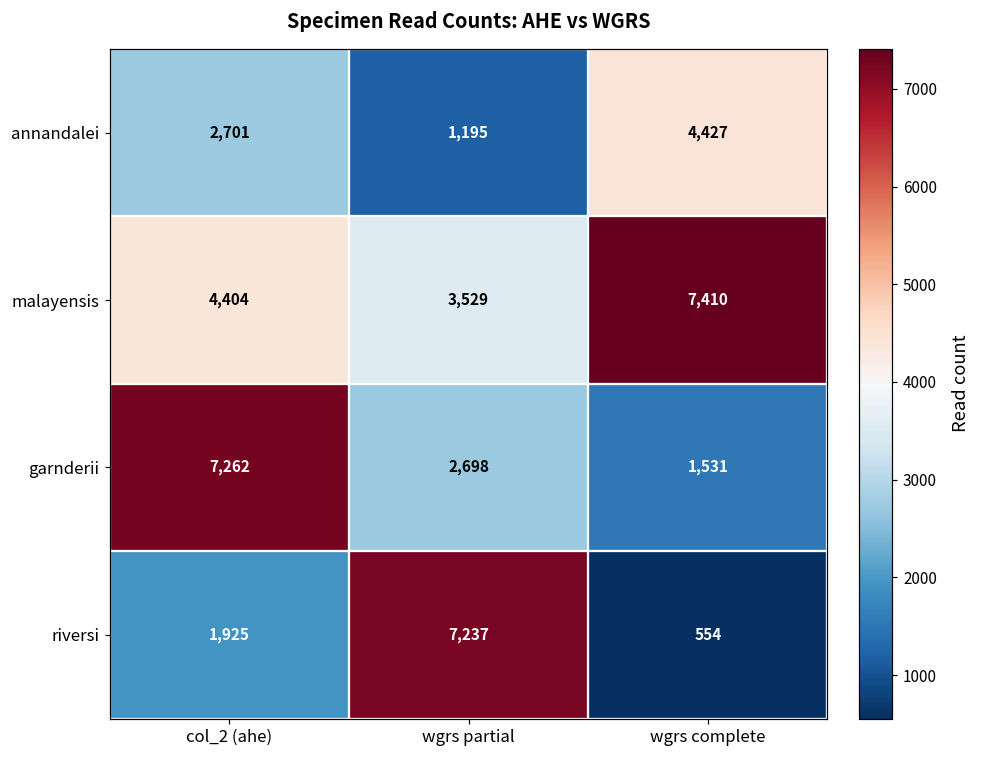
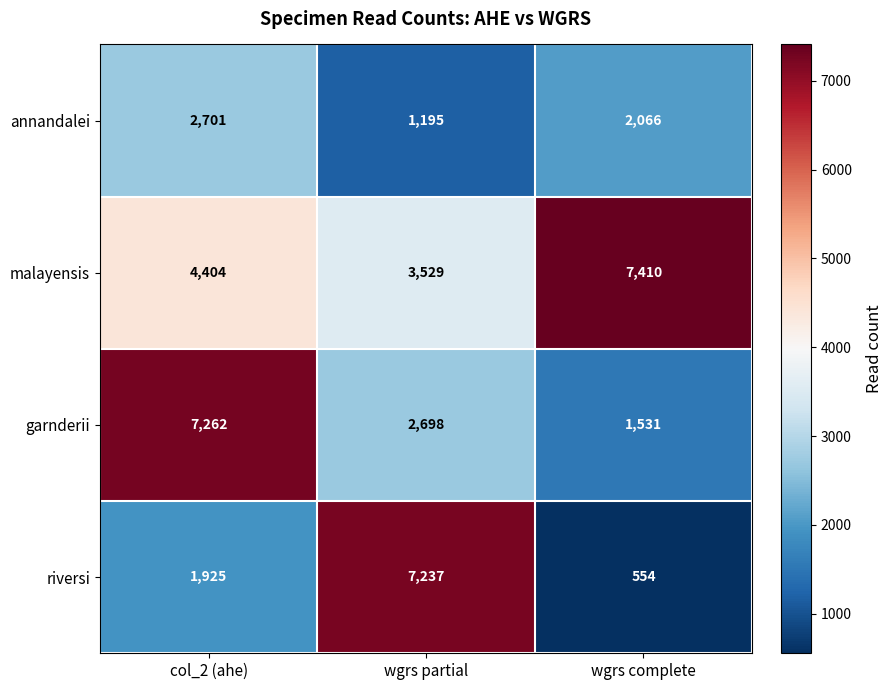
  {
    "annandalei": {
      "col_2 (ahe)": "2,701",
      "wgrs partial": "1,195",
-     "wgrs complete": "4,427"
+     "wgrs complete": "2,066"
    },
    "malayensis": {
      "col_2 (ahe)": "4,404",
      "wgrs partial": "3,529",
      "wgrs complete": "7,410"
    },
    "garnderii": {
      "col_2 (ahe)": "7,262",
      "wgrs partial": "2,698",
      "wgrs complete": "1,531"
    },
    "riversi": {
      "col_2 (ahe)": "1,925",
      "wgrs partial": "7,237",
      "wgrs complete": "554"
    }
  }
